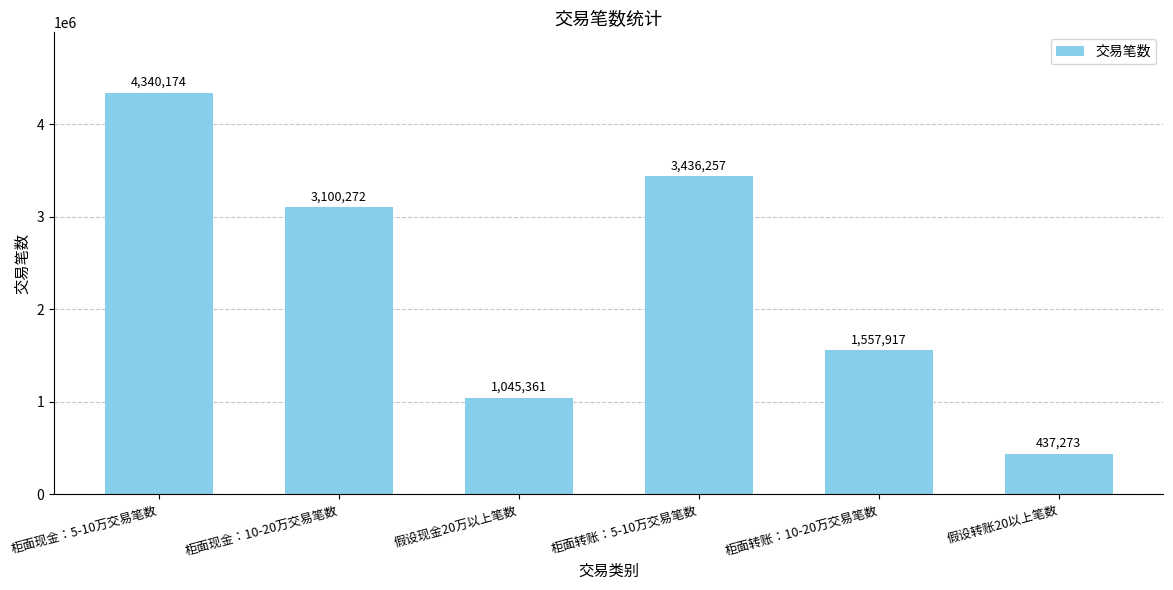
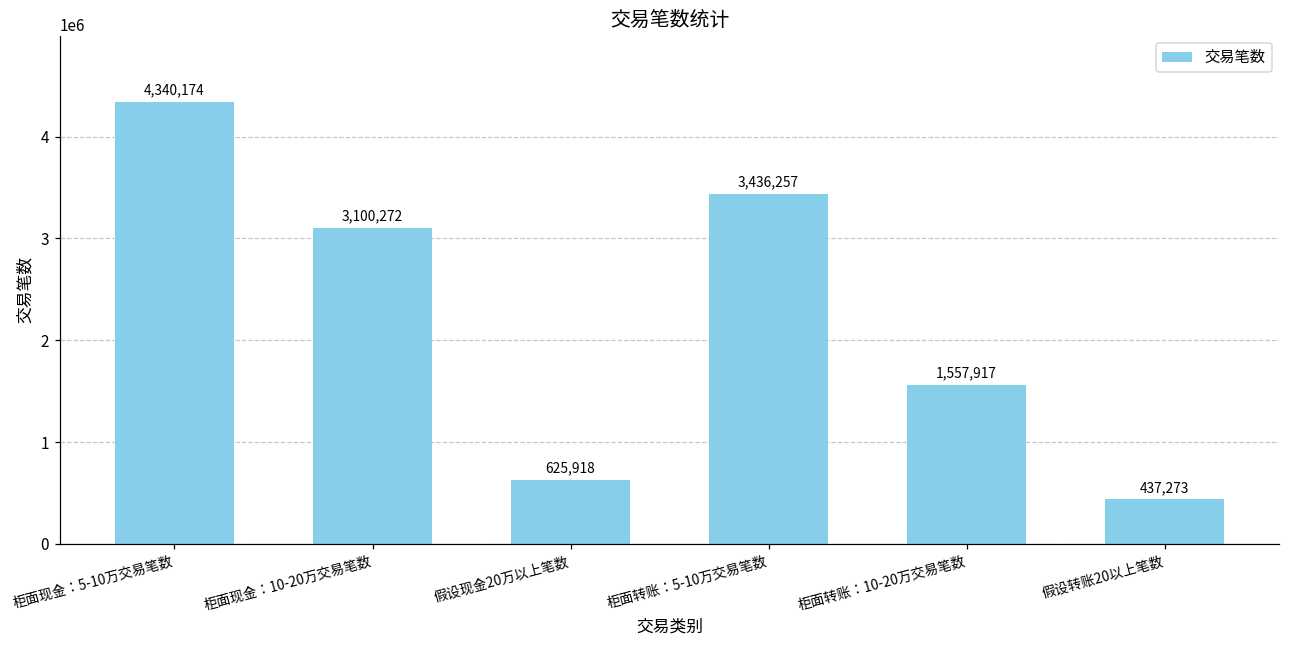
  {
    "柜面现金：5-10万交易笔数": "4,340,174",
    "柜面现金：10-20万交易笔数": "3,100,272",
-   "假设现金20万以上笔数": "1,045,361",
+   "假设现金20万以上笔数": "625,918",
    "柜面转账：5-10万交易笔数": "3,436,257",
    "柜面转账：10-20万交易笔数": "1,557,917",
    "假设转账20以上笔数": "437,273"
  }
